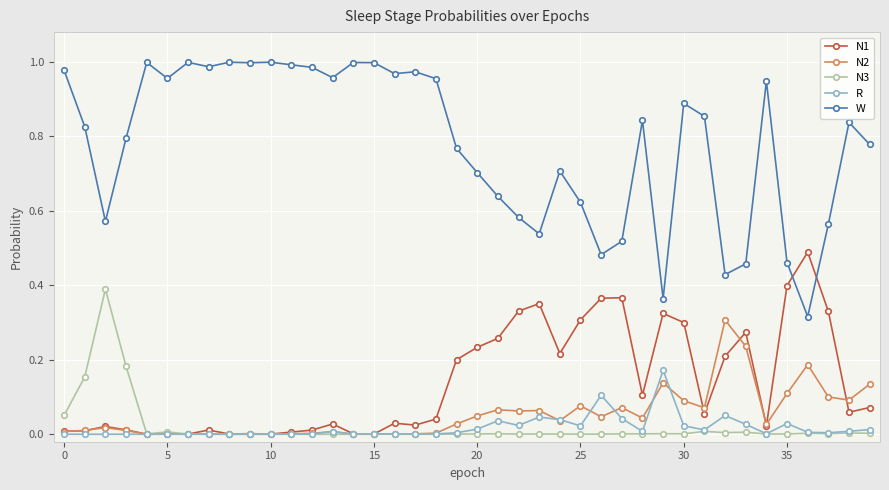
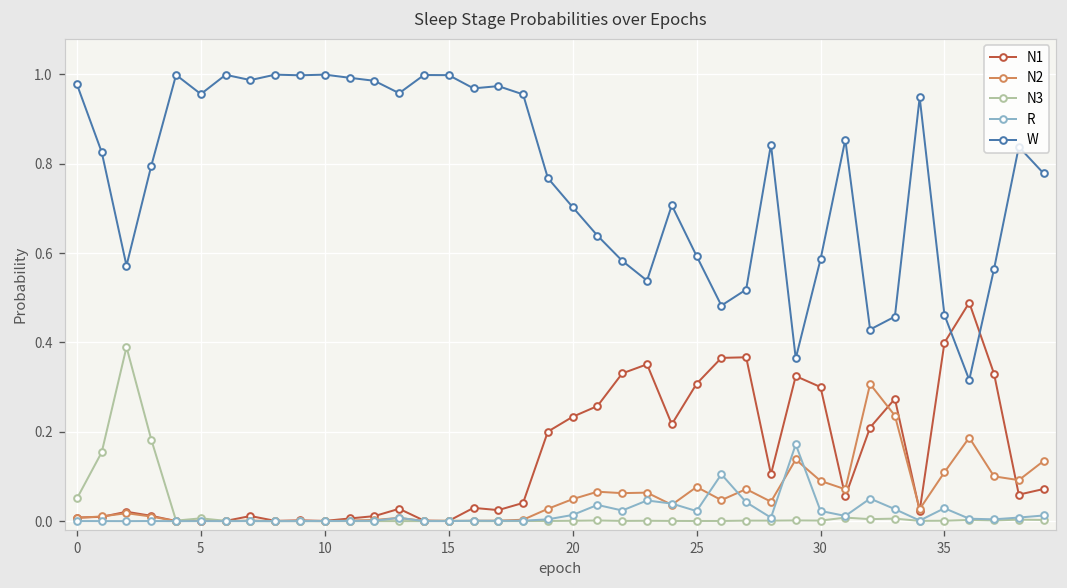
  {
    "W": {
      "0": 0.98,
      "5": 0.96,
      "10": 1.00,
      "15": 1.00,
      "20": 0.70,
-     "25": 0.62,
-     "30": 0.89,
+     "25": 0.59,
+     "30": 0.59,
      "35": 0.46
    }
  }
